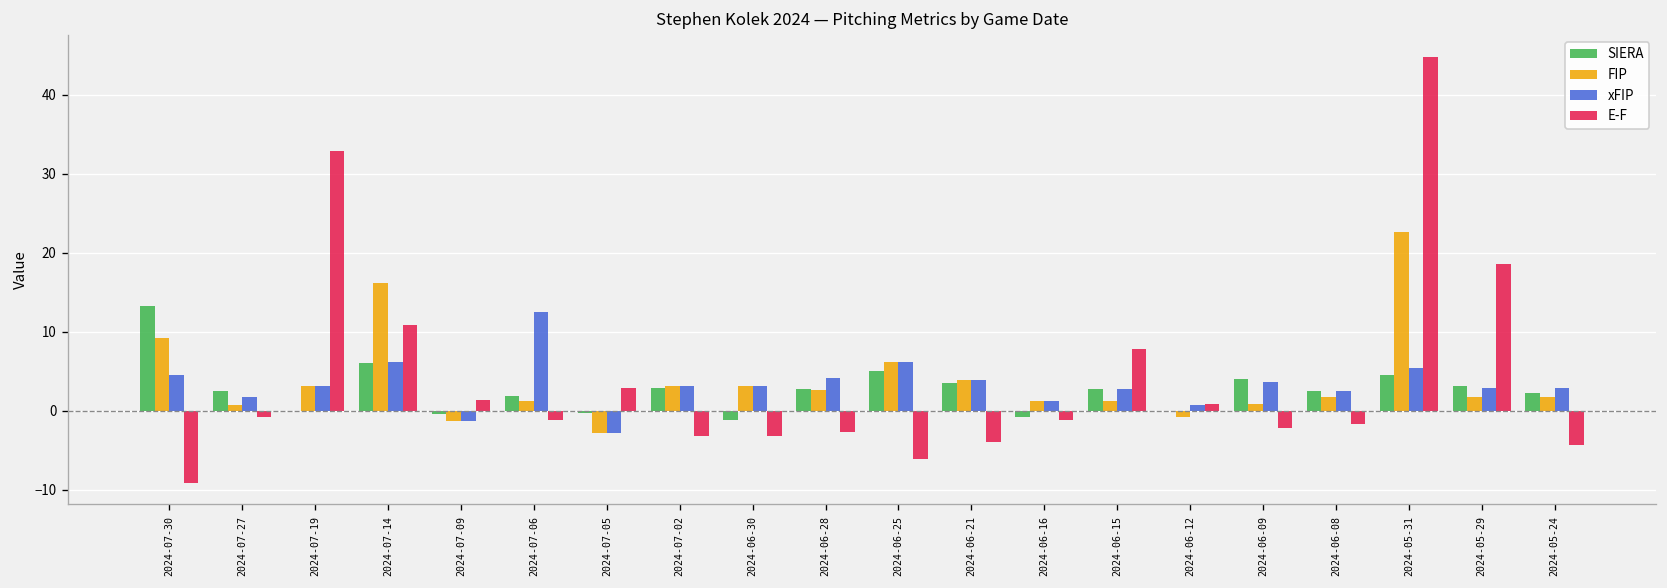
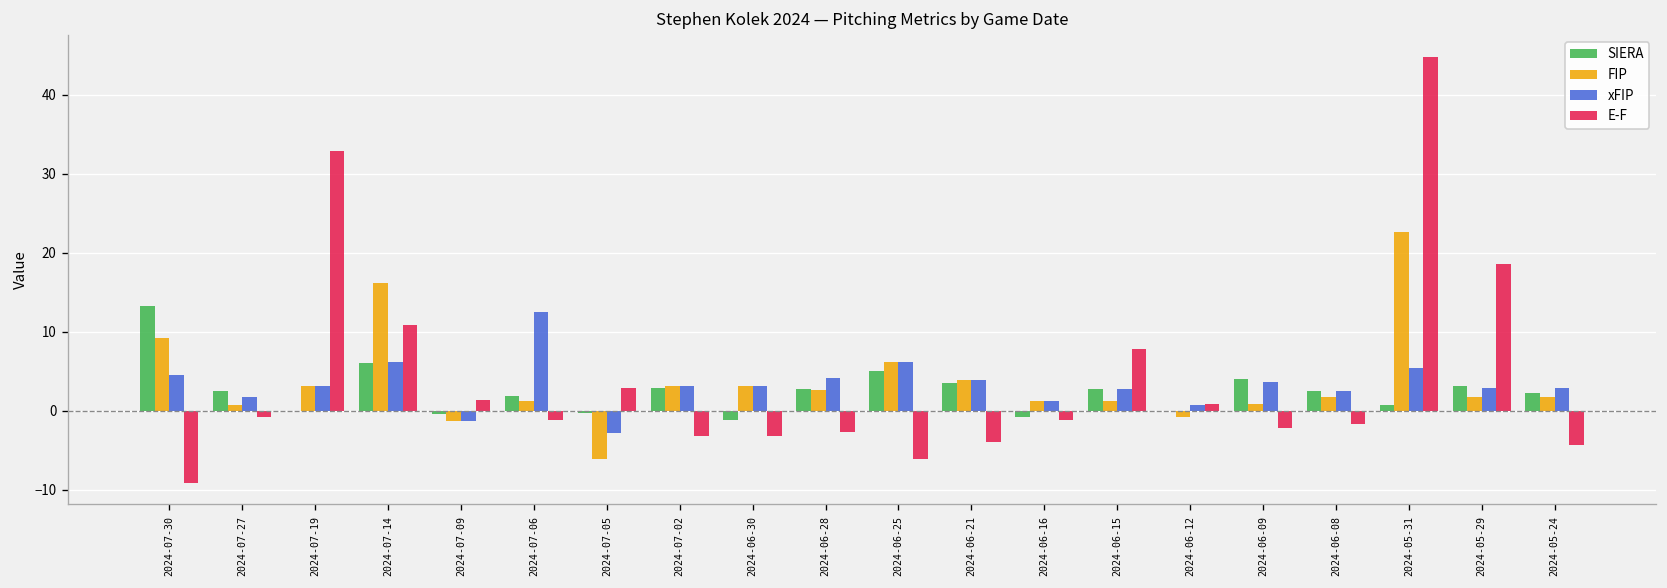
  {
    "SIERA": {
      "2024-07-30": 13,
      "2024-07-27": 3,
      "2024-07-19": 0,
      "2024-07-14": 6,
      "2024-07-06": 2,
      "2024-07-02": 3,
      "2024-06-30": -1,
      "2024-06-28": 3,
      "2024-06-25": 5,
      "2024-06-21": 3,
      "2024-06-16": -1,
      "2024-06-15": 3,
      "2024-06-09": 4,
      "2024-06-08": 3,
-     "2024-05-31": 4,
+     "2024-05-31": 1,
      "2024-05-29": 3,
      "2024-05-24": 2
    },
    "FIP": {
      "2024-07-30": 9,
      "2024-07-27": 1,
      "2024-07-19": 3,
      "2024-07-14": 16,
      "2024-07-09": -1,
      "2024-07-06": 1,
-     "2024-07-05": -3,
+     "2024-07-05": -6,
      "2024-07-02": 3,
      "2024-06-30": 3,
      "2024-06-28": 3,
      "2024-06-25": 6,
      "2024-06-21": 4,
      "2024-06-16": 1,
      "2024-06-15": 1,
      "2024-06-12": -1,
      "2024-06-09": 1,
      "2024-06-08": 2,
      "2024-05-31": 23,
      "2024-05-29": 2,
      "2024-05-24": 2
    },
    "xFIP": {
      "2024-07-30": 4,
      "2024-07-27": 2,
      "2024-07-19": 3,
      "2024-07-14": 6,
      "2024-07-09": -1,
      "2024-07-06": 12,
      "2024-07-05": -3,
      "2024-07-02": 3,
      "2024-06-30": 3,
      "2024-06-28": 4,
      "2024-06-25": 6,
      "2024-06-21": 4,
      "2024-06-16": 1,
      "2024-06-15": 3,
      "2024-06-12": 1,
      "2024-06-09": 4,
      "2024-06-08": 2,
      "2024-05-31": 5,
      "2024-05-29": 3,
      "2024-05-24": 3
    },
    "E-F": {
      "2024-07-30": -9,
      "2024-07-27": -1,
      "2024-07-19": 33,
      "2024-07-14": 11,
      "2024-07-09": 1,
      "2024-07-06": -1,
      "2024-07-05": 3,
      "2024-07-02": -3,
      "2024-06-30": -3,
      "2024-06-28": -3,
      "2024-06-25": -6,
      "2024-06-21": -4,
      "2024-06-16": -1,
      "2024-06-15": 8,
      "2024-06-12": 1,
      "2024-06-09": -2,
      "2024-06-08": -2,
      "2024-05-31": 45,
      "2024-05-29": 19,
      "2024-05-24": -4
    }
  }
